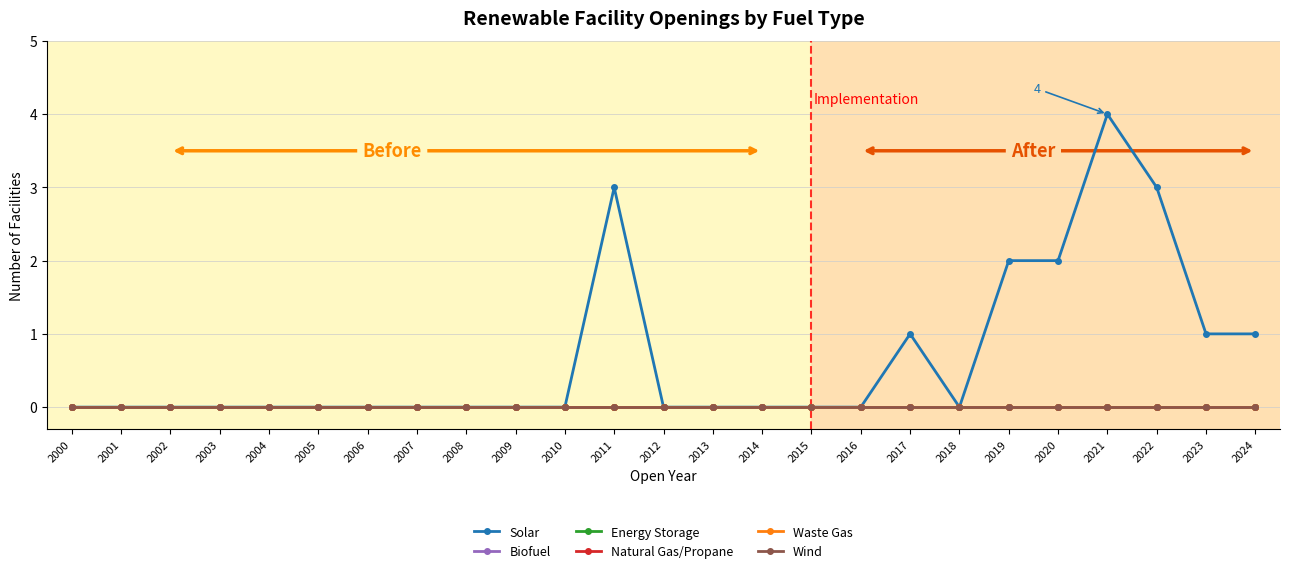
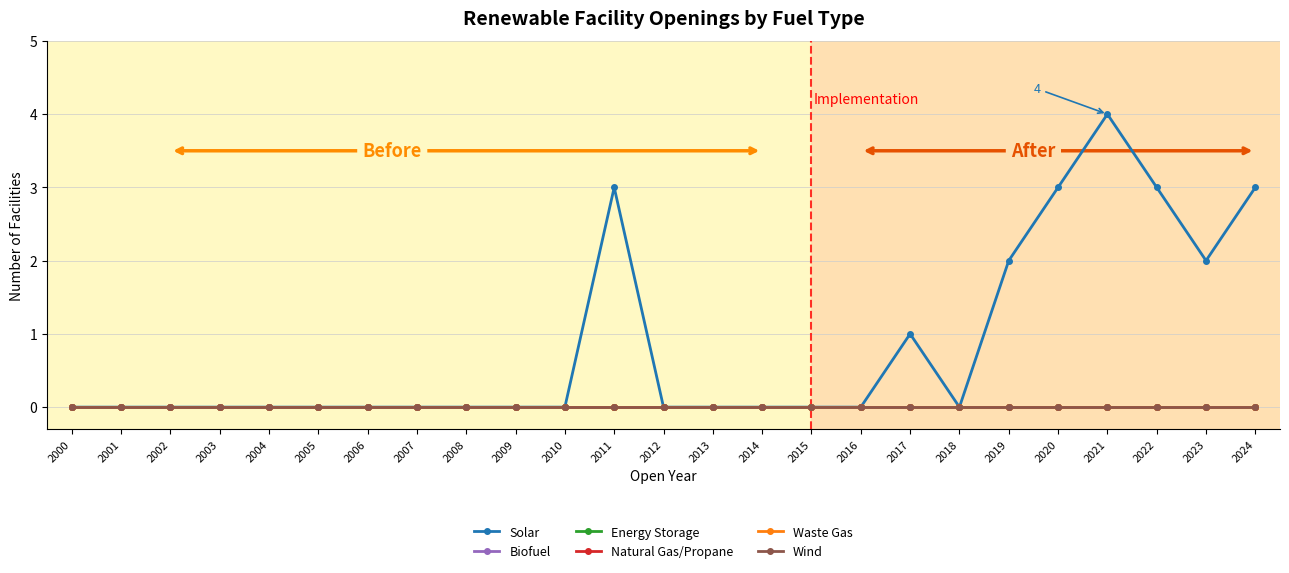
  {
    "Solar": {
      "2011": 3,
      "2017": 1,
      "2019": 2,
-     "2020": 2,
+     "2020": 3,
      "2022": 3,
-     "2023": 1,
-     "2024": 1
+     "2023": 2,
+     "2024": 3
    },
    "Wind": {
      "2011": 0,
      "2017": 0,
      "2019": 0,
      "2020": 0,
      "2021": 0,
      "2022": 0,
      "2023": 0,
      "2024": 0
    }
  }
